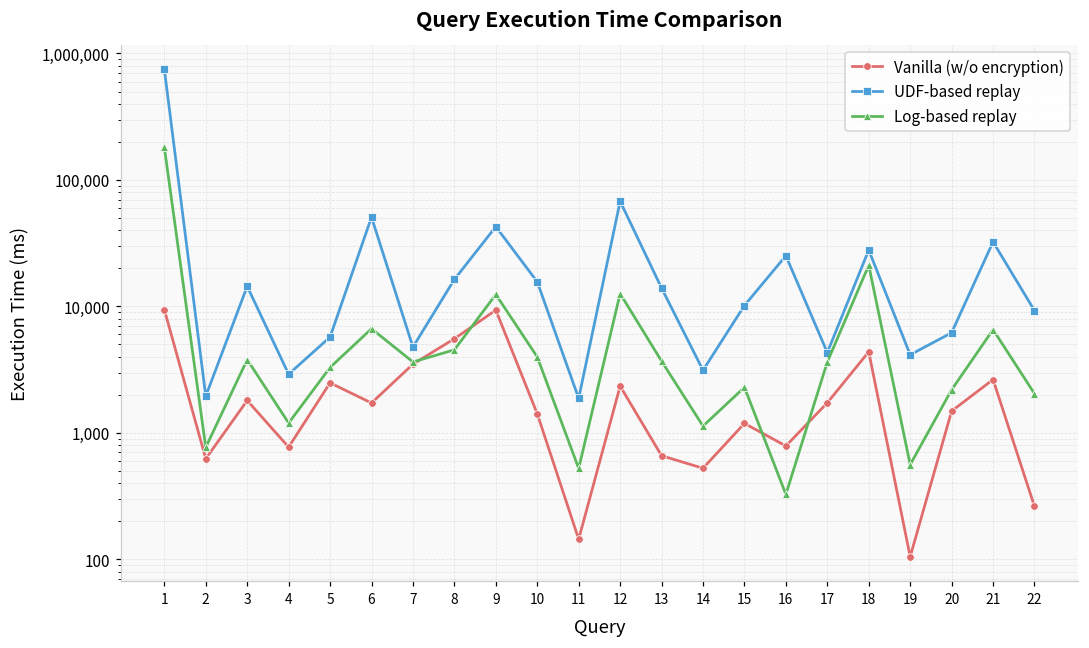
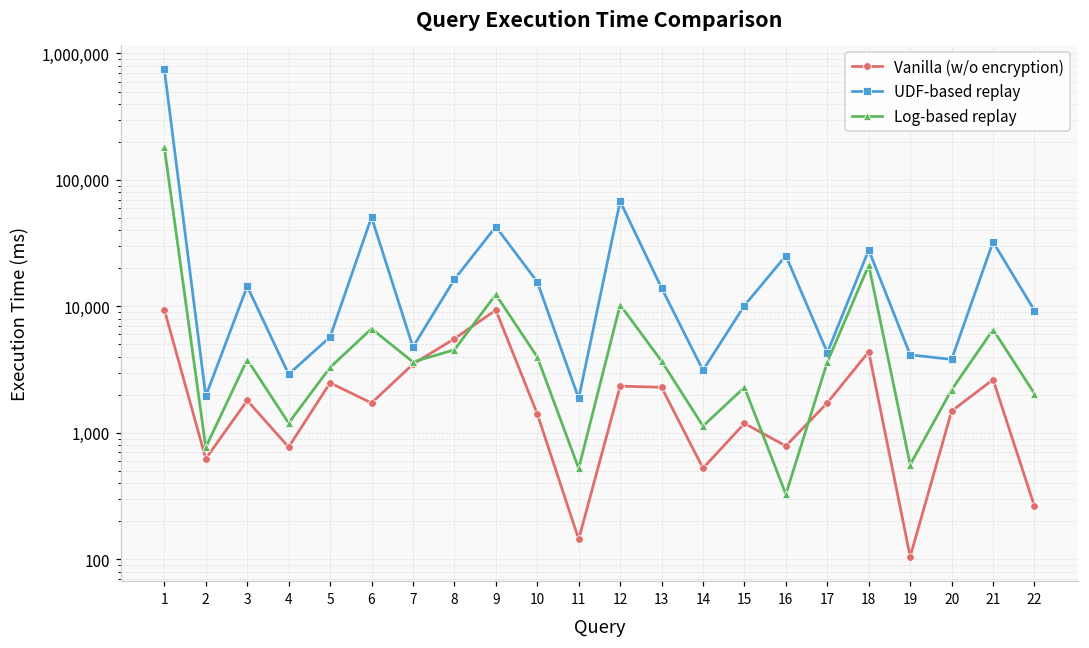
  {
    "Vanilla (w/o encryption)": {
      "1": "9,000",
      "2": "600",
      "3": "1,800",
      "4": "800",
      "5": "2,500",
      "6": "1,700",
      "8": "6,000",
      "9": "9,000",
      "10": "1,400",
      "11": "140",
      "12": "2,300",
-     "13": "700",
+     "13": "2,300",
      "14": "500",
      "15": "1,200",
      "16": "800",
      "17": "1,700",
      "18": "4,400",
      "19": "100",
      "20": "1,500",
      "21": "2,600",
      "22": "260"
    },
    "UDF-based replay": {
      "1": "800,000",
      "2": "2,000",
      "3": "14,000",
      "4": "2,900",
      "5": "6,000",
      "6": "50,000",
      "7": "4,800",
      "8": "16,000",
      "9": "43,000",
      "10": "16,000",
      "11": "1,900",
      "12": "70,000",
      "13": "14,000",
      "14": "3,100",
      "15": "10,000",
      "16": "25,000",
      "17": "4,300",
      "18": "28,000",
      "19": "4,100",
-     "20": "6,000",
+     "20": "3,800",
      "21": "32,000",
      "22": "9,000"
    },
    "Log-based replay": {
      "1": "180,000",
      "2": "800",
      "3": "3,800",
      "4": "1,200",
      "5": "3,300",
      "6": "7,000",
      "8": "4,500",
      "9": "12,000",
      "10": "4,000",
      "11": "500",
-     "12": "13,000",
+     "12": "10,000",
      "13": "3,700",
      "14": "1,100",
      "15": "2,300",
      "16": "330",
      "17": "3,600",
      "18": "21,000",
      "19": "600",
      "20": "2,200",
      "21": "7,000",
      "22": "2,000"
    }
  }
